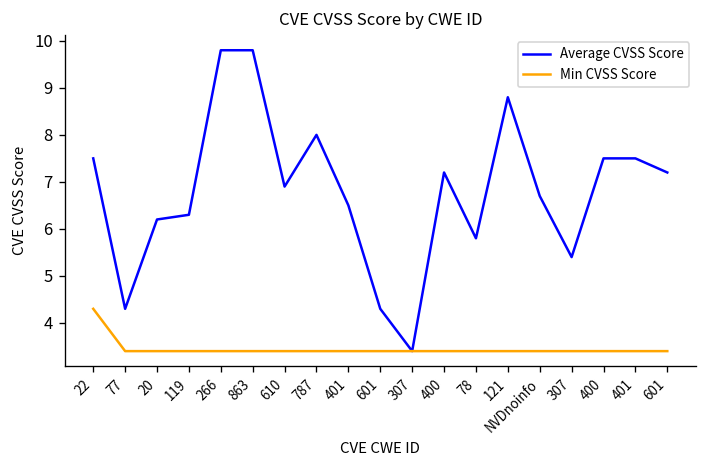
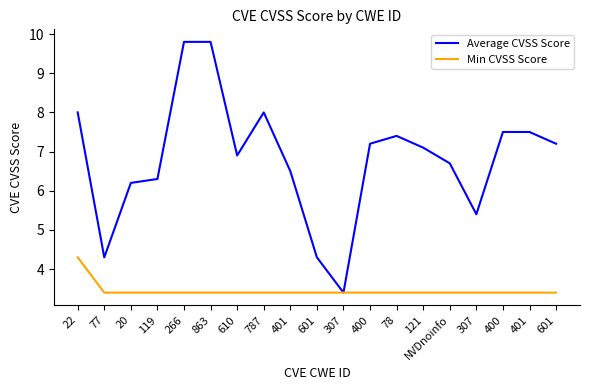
  {
    "Average CVSS Score": {
-     "22": 7.5,
+     "22": 8.0,
      "77": 4.3,
      "20": 6.2,
      "119": 6.3,
      "266": 9.8,
      "863": 9.8,
      "610": 6.9,
      "787": 8.0,
-     "78": 5.8,
-     "121": 8.8,
+     "78": 7.4,
+     "121": 7.1,
      "NVDnoinfo": 6.7
    },
    "Min CVSS Score": {
      "22": 4.3,
      "77": 3.4,
      "20": 3.4,
      "119": 3.4,
      "266": 3.4,
      "863": 3.4,
      "610": 3.4,
      "787": 3.4,
      "78": 3.4,
      "121": 3.4,
      "NVDnoinfo": 3.4
    }
  }
